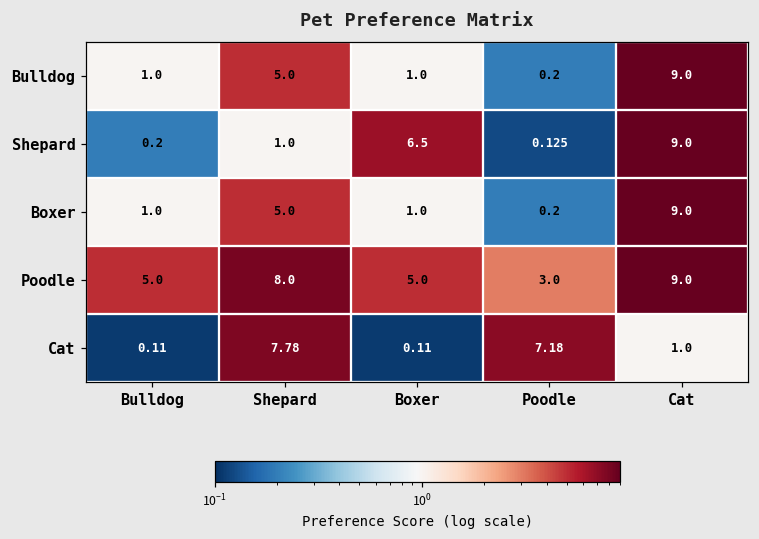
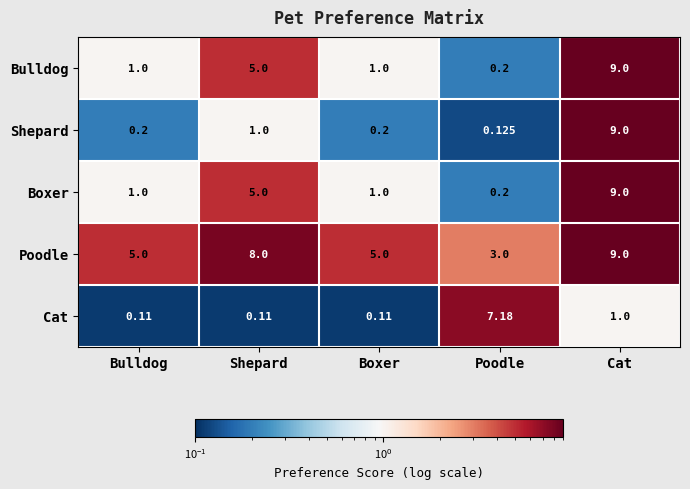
  {
    "Bulldog": {
      "Bulldog": 1.0,
      "Shepard": 5.0,
      "Boxer": 1.0,
      "Poodle": 0.2,
      "Cat": 9.0
    },
    "Shepard": {
      "Bulldog": 0.2,
      "Shepard": 1.0,
-     "Boxer": 6.5,
+     "Boxer": 0.2,
      "Poodle": 0.125,
      "Cat": 9.0
    },
    "Boxer": {
      "Bulldog": 1.0,
      "Shepard": 5.0,
      "Boxer": 1.0,
      "Poodle": 0.2,
      "Cat": 9.0
    },
    "Poodle": {
      "Bulldog": 5.0,
      "Shepard": 8.0,
      "Boxer": 5.0,
      "Poodle": 3.0,
      "Cat": 9.0
    },
    "Cat": {
      "Bulldog": 0.11,
-     "Shepard": 7.78,
+     "Shepard": 0.11,
      "Boxer": 0.11,
      "Poodle": 7.18,
      "Cat": 1.0
    }
  }
